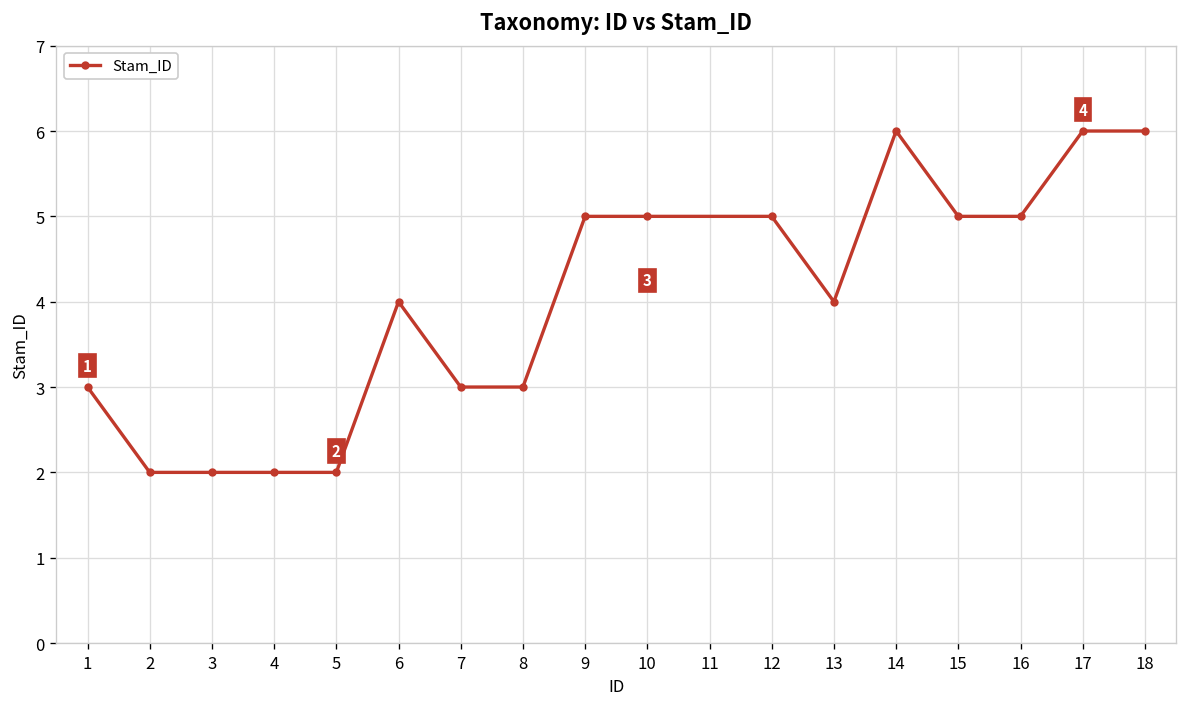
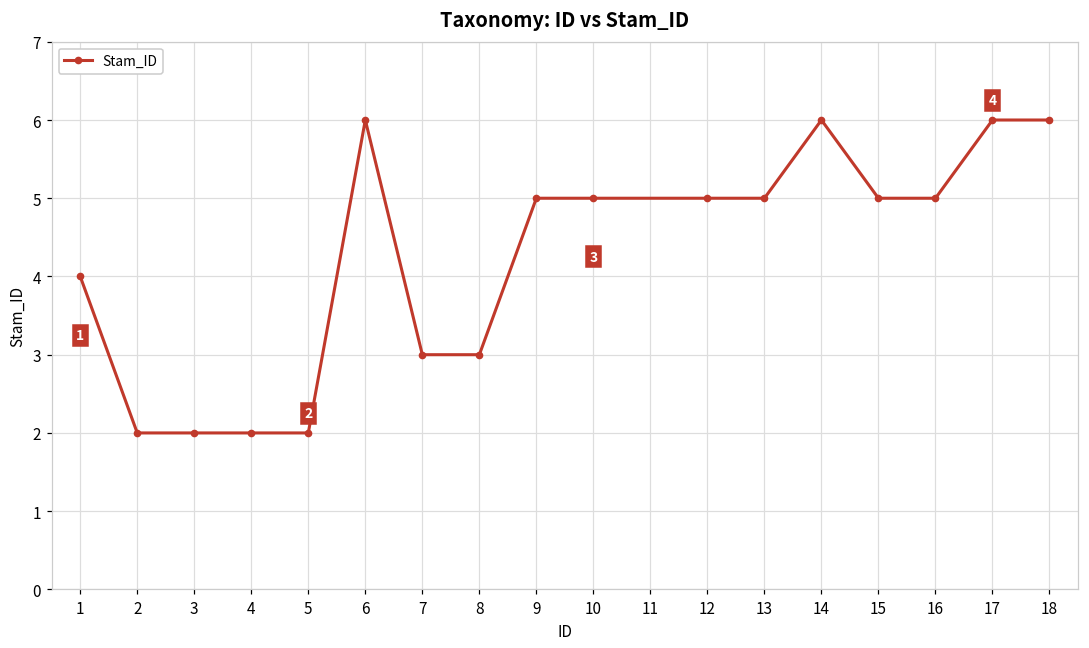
  {
-   "1": 3,
+   "1": 4,
    "2": 2,
    "3": 2,
    "4": 2,
-   "6": 4,
+   "6": 6,
    "7": 3,
    "8": 3,
    "9": 5,
    "10": 5,
    "12": 5,
-   "13": 4,
+   "13": 5,
    "14": 6,
    "15": 5,
    "16": 5,
    "18": 6
  }
